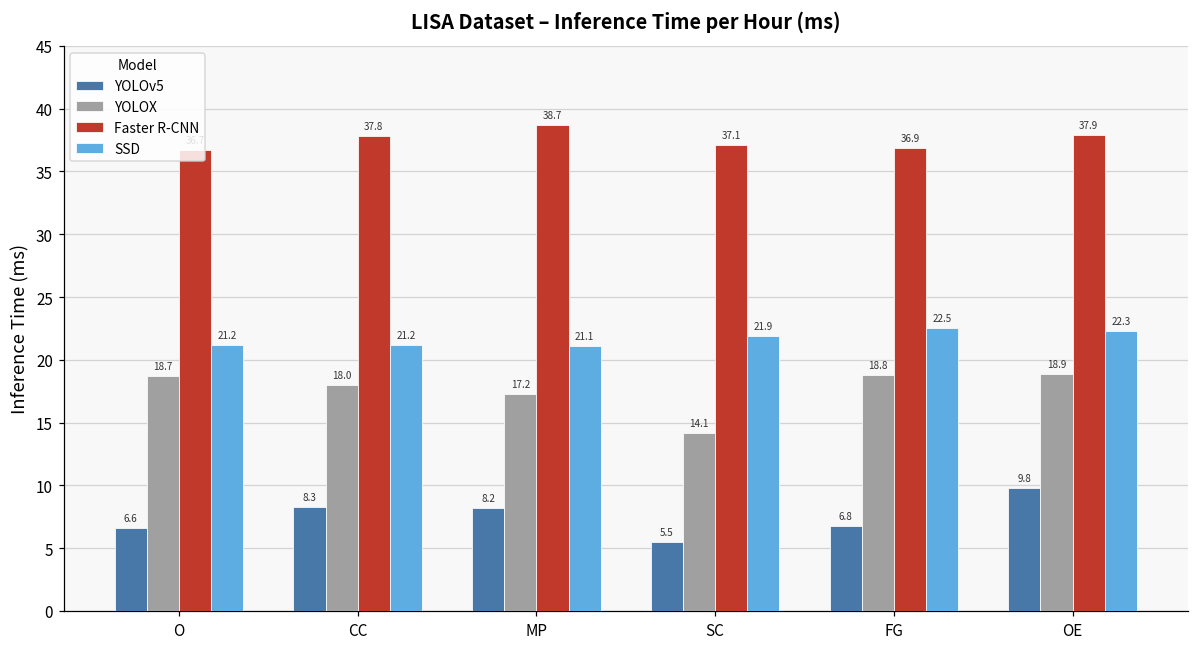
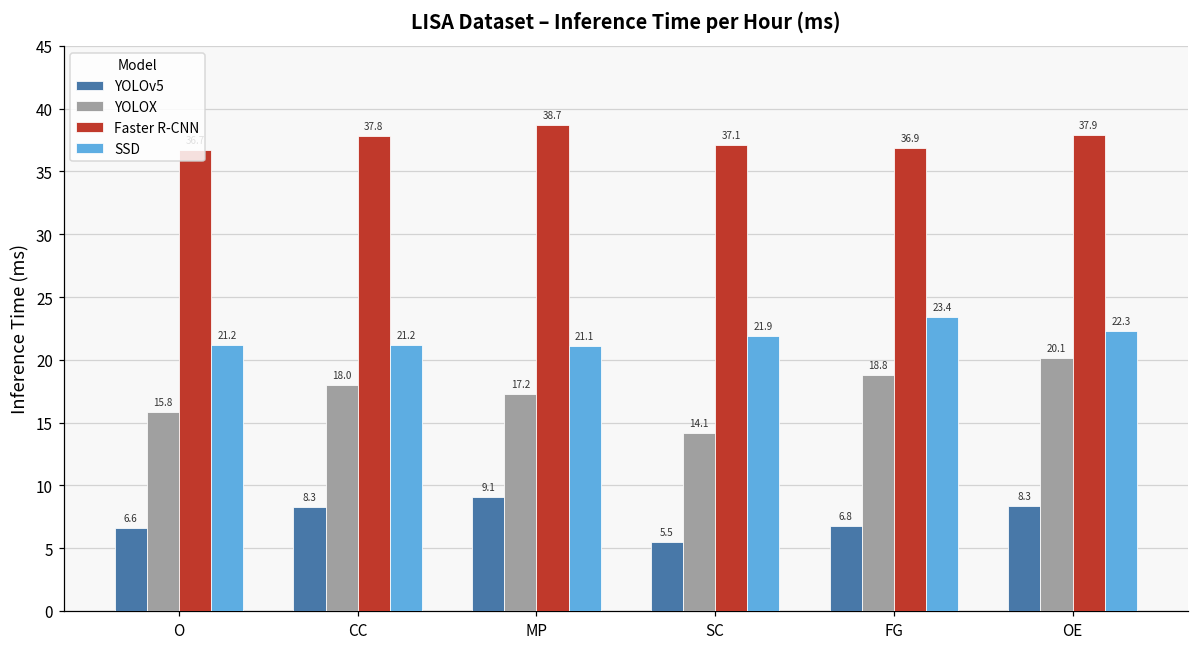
  {
    "YOLOv5": {
      "O": 6.6,
      "CC": 8.3,
-     "MP": 8.2,
+     "MP": 9.1,
      "SC": 5.5,
      "FG": 6.8,
-     "OE": 9.8
+     "OE": 8.3
    },
    "YOLOX": {
-     "O": 18.7,
+     "O": 15.8,
      "CC": 18.0,
      "MP": 17.2,
      "SC": 14.1,
      "FG": 18.8,
-     "OE": 18.9
+     "OE": 20.1
    },
    "Faster R-CNN": {
      "CC": 37.8,
      "MP": 38.7,
      "SC": 37.1,
      "FG": 36.9,
      "OE": 37.9
    },
    "SSD": {
      "O": 21.2,
      "CC": 21.2,
      "MP": 21.1,
      "SC": 21.9,
-     "FG": 22.5,
+     "FG": 23.4,
      "OE": 22.3
    }
  }
